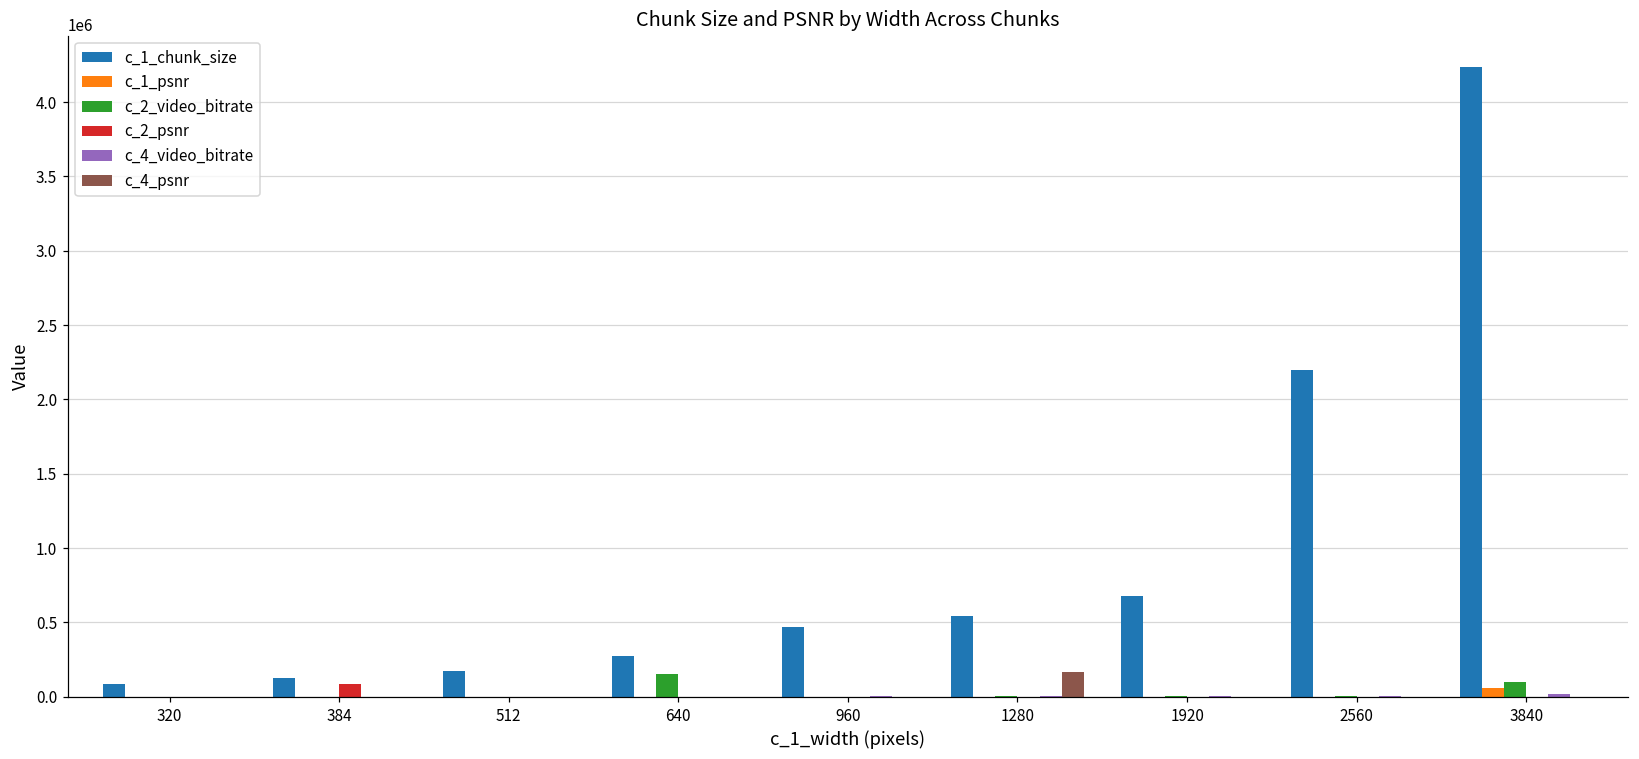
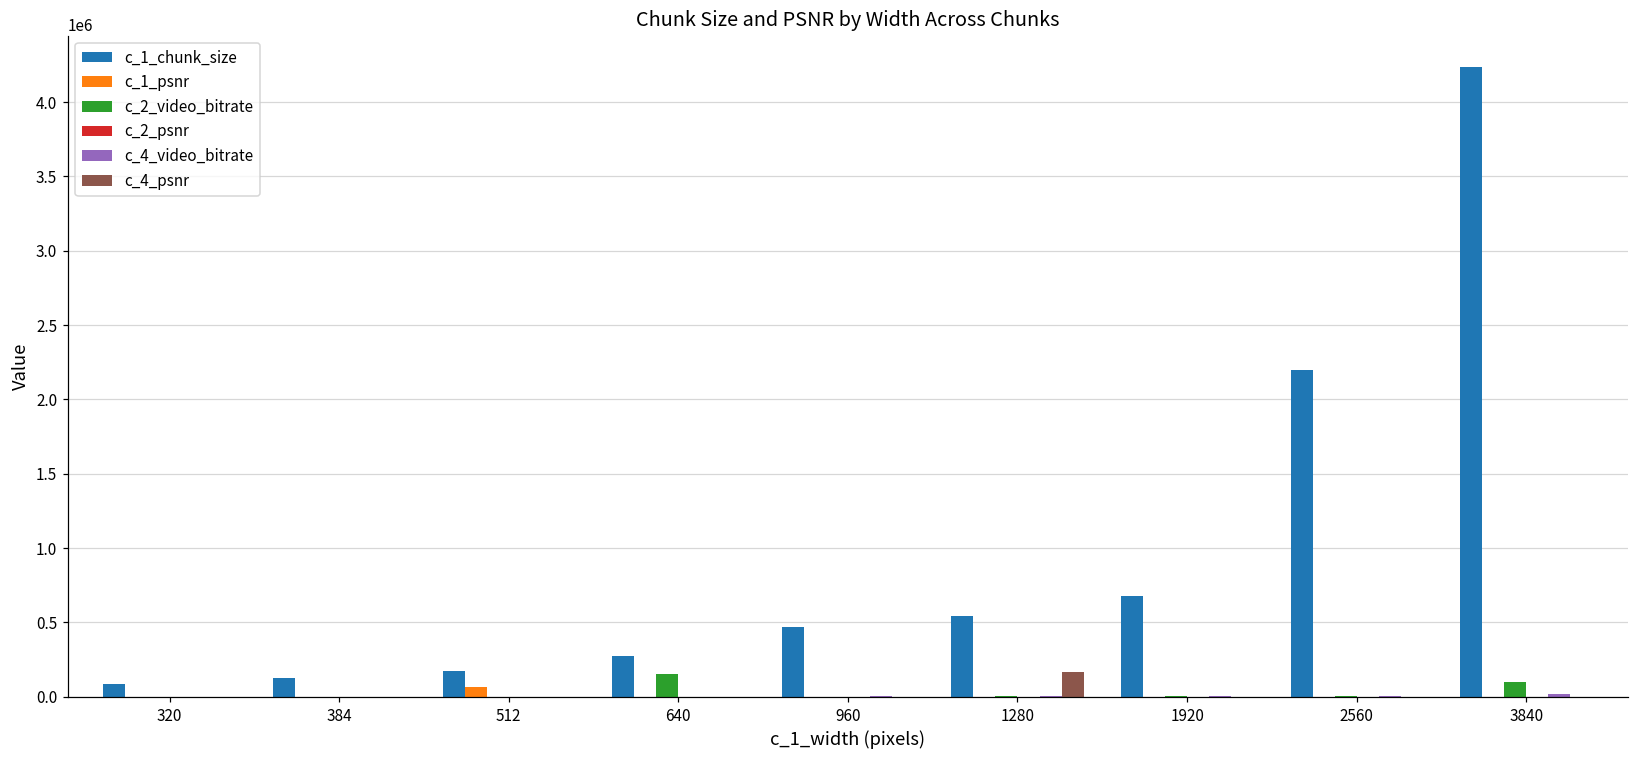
  {
    "c_1_chunk_size": {
      "320": 90000,
      "384": 130000,
      "512": 170000,
      "640": 270000,
      "960": 470000,
      "1280": 540000,
      "1920": 680000,
      "2560": 2200000,
      "3840": 4240000
    },
    "c_1_psnr": {
-     "512": 0,
-     "3840": 60000
+     "512": 70000,
+     "3840": 0
    },
    "c_2_video_bitrate": {
      "640": 160000,
      "3840": 100000
    },
    "c_2_psnr": {
-     "384": 90000
+     "384": 0
    },
    "c_4_psnr": {
      "1280": 160000
    }
  }
